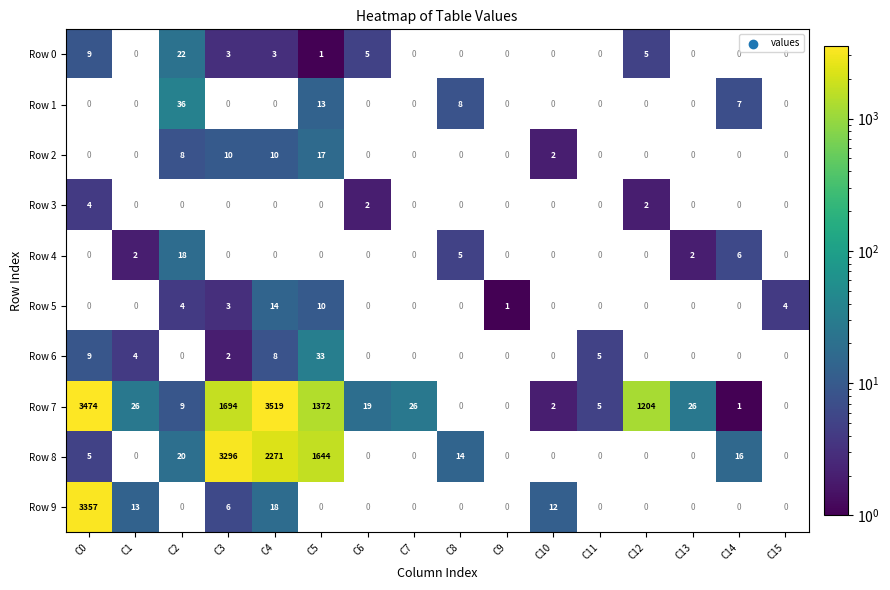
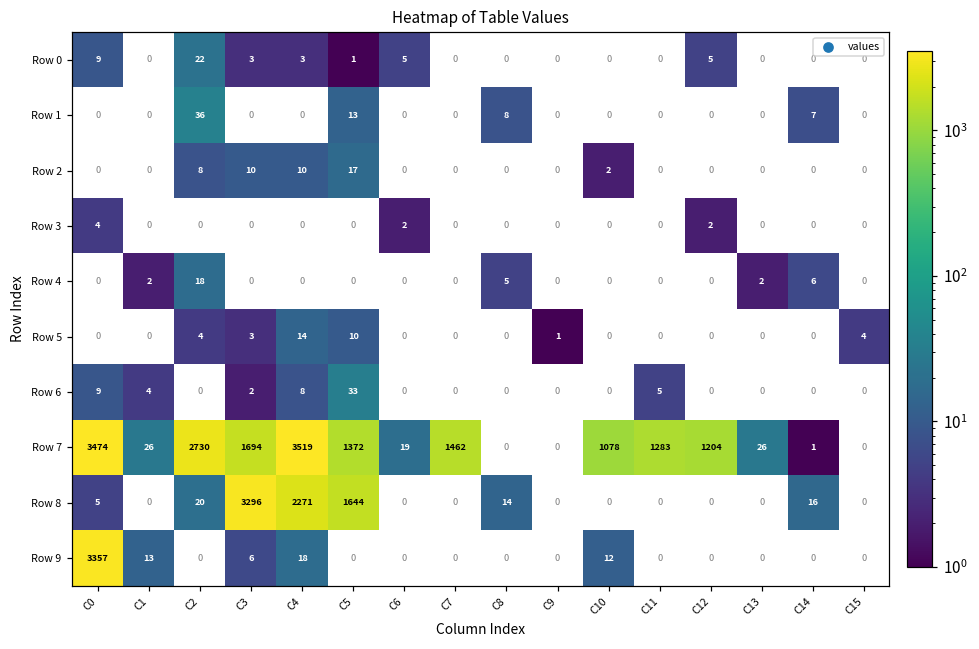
  {
    "Row 0": {
      "C0": 9,
      "C2": 22,
      "C3": 3,
      "C4": 3,
      "C5": 1,
      "C6": 5,
      "C12": 5
    },
    "Row 1": {
      "C2": 36,
      "C5": 13,
      "C8": 8,
      "C14": 7
    },
    "Row 2": {
      "C2": 8,
      "C3": 10,
      "C4": 10,
      "C5": 17,
      "C10": 2
    },
    "Row 3": {
      "C0": 4,
      "C6": 2,
      "C12": 2
    },
    "Row 4": {
      "C1": 2,
      "C2": 18,
      "C8": 5,
      "C13": 2,
      "C14": 6
    },
    "Row 5": {
      "C2": 4,
      "C3": 3,
      "C4": 14,
      "C5": 10,
      "C9": 1,
      "C15": 4
    },
    "Row 6": {
      "C0": 9,
      "C1": 4,
      "C3": 2,
      "C4": 8,
      "C5": 33,
      "C11": 5
    },
    "Row 7": {
      "C0": 3474,
      "C1": 26,
-     "C2": 9,
+     "C2": 2730,
      "C3": 1694,
      "C4": 3519,
      "C5": 1372,
      "C6": 19,
-     "C7": 26,
-     "C10": 2,
-     "C11": 5,
+     "C7": 1462,
+     "C10": 1078,
+     "C11": 1283,
      "C12": 1204,
      "C13": 26,
      "C14": 1
    },
    "Row 8": {
      "C0": 5,
      "C2": 20,
      "C3": 3296,
      "C4": 2271,
      "C5": 1644,
      "C8": 14,
      "C14": 16
    },
    "Row 9": {
      "C0": 3357,
      "C1": 13,
      "C3": 6,
      "C4": 18,
      "C10": 12
    }
  }
